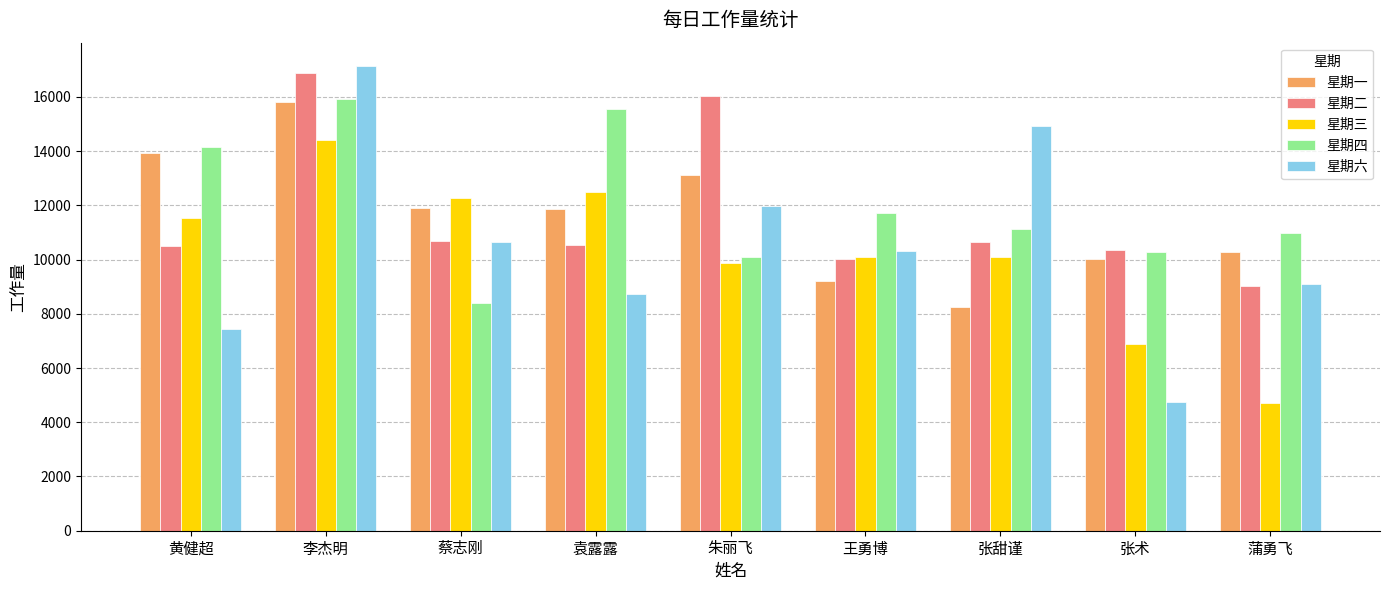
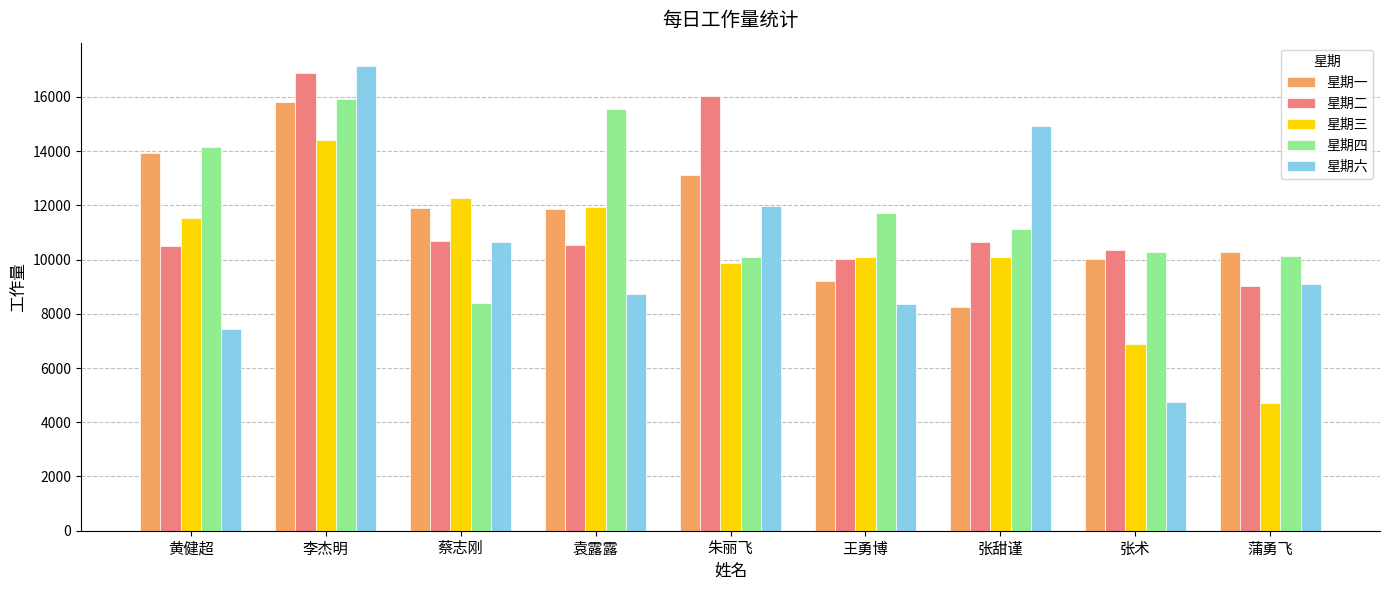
  {
    "星期三": {
      "黄健超": 11500,
      "李杰明": 14400,
      "蔡志刚": 12300,
-     "袁露露": 12500,
+     "袁露露": 11900,
      "朱丽飞": 9900,
      "王勇博": 10100,
      "张甜谨": 10100,
      "张术": 6900,
      "蒲勇飞": 4700
    },
    "星期四": {
      "黄健超": 14200,
      "李杰明": 15900,
      "蔡志刚": 8400,
      "袁露露": 15600,
      "朱丽飞": 10100,
      "王勇博": 11700,
      "张甜谨": 11100,
      "张术": 10300,
-     "蒲勇飞": 11000
+     "蒲勇飞": 10100
    },
    "星期六": {
      "黄健超": 7400,
      "李杰明": 17100,
      "蔡志刚": 10700,
      "袁露露": 8700,
      "朱丽飞": 12000,
-     "王勇博": 10300,
+     "王勇博": 8300,
      "张甜谨": 14900,
      "张术": 4800,
      "蒲勇飞": 9100
    }
  }
